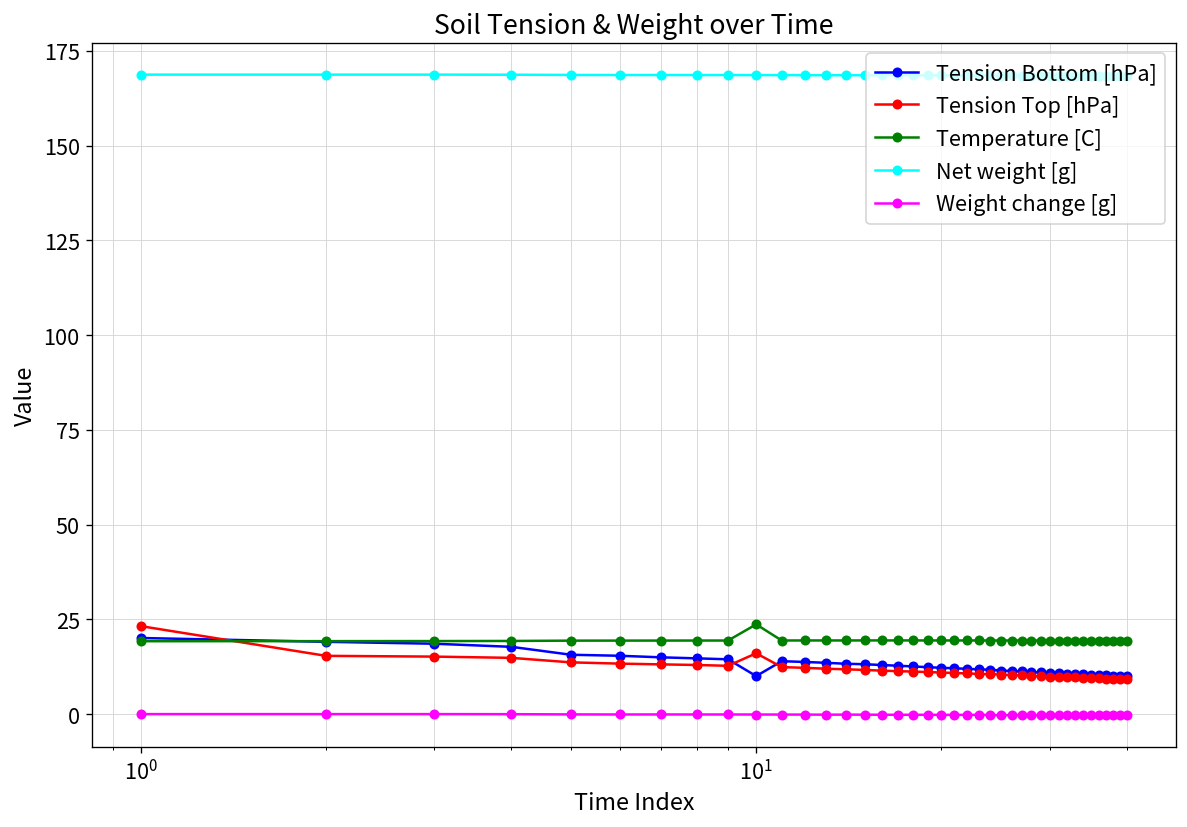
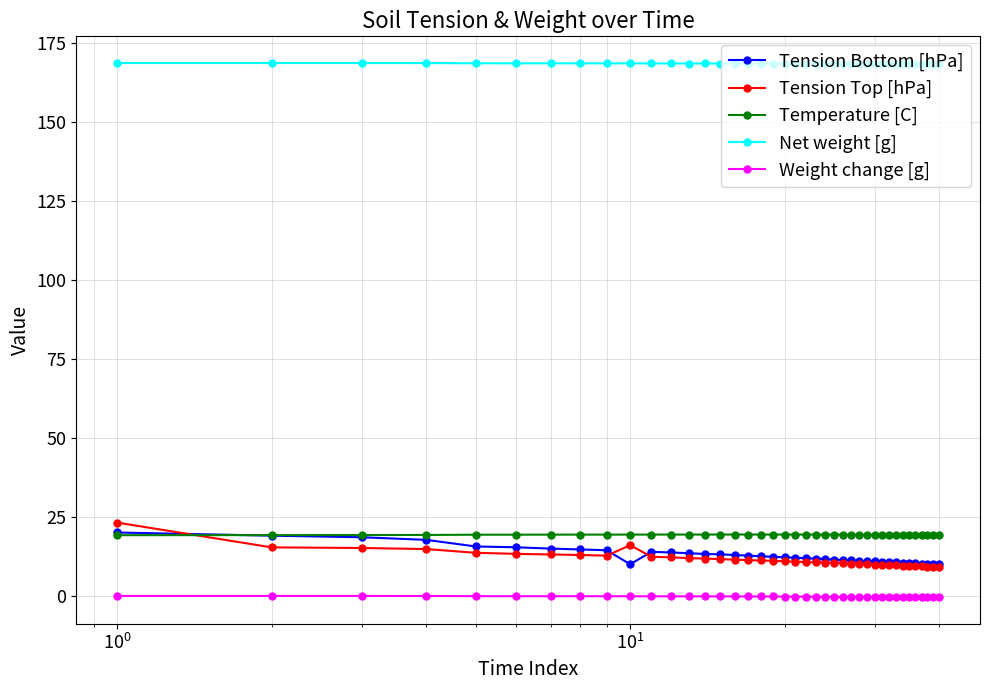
  {
    "Tension Bottom [hPa]": {
      "10^0": 20,
      "10^1": 10
    },
    "Tension Top [hPa]": {
      "10^0": 23,
      "10^1": 16
    },
    "Temperature [C]": {
      "10^0": 19,
-     "10^1": 24
+     "10^1": 19
    },
    "Net weight [g]": {
      "10^0": 169,
      "10^1": 169
    },
    "Weight change [g]": {
      "10^0": 0,
      "10^1": 0
    }
  }
